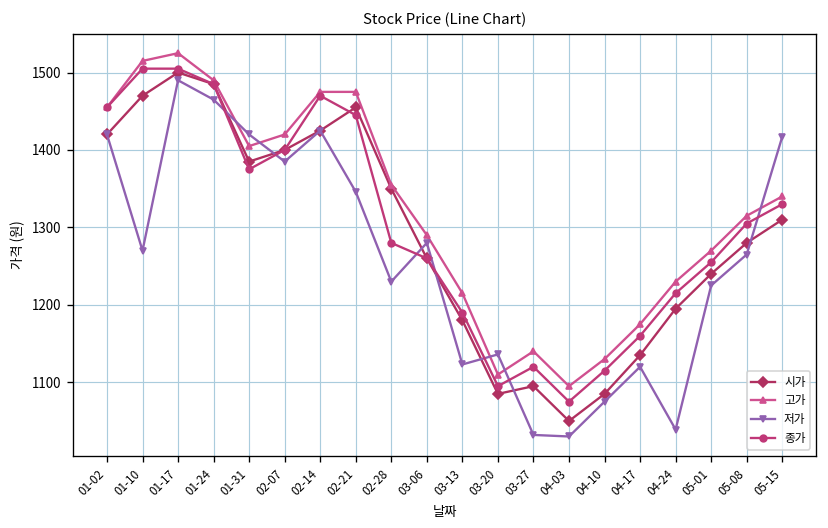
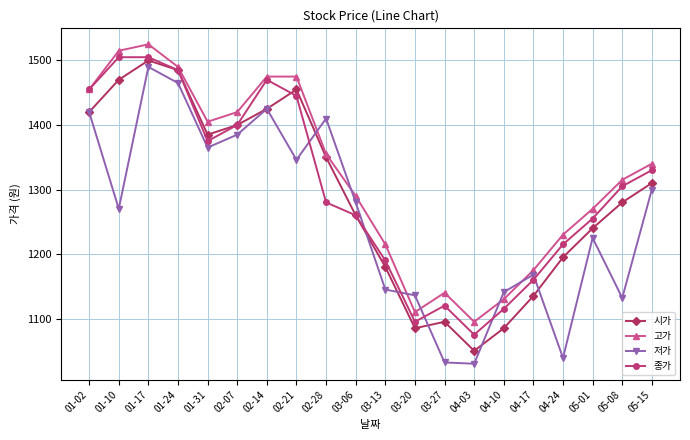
  {
    "저가": {
      "01-10": 1270,
      "01-17": 1490,
      "01-24": 1470,
-     "01-31": 1420,
+     "01-31": 1370,
      "02-07": 1390,
      "02-21": 1350,
-     "02-28": 1230,
+     "02-28": 1410,
      "03-06": 1280,
-     "03-13": 1120,
+     "03-13": 1150,
      "03-20": 1140,
      "03-27": 1030,
      "04-03": 1030,
-     "04-10": 1080,
-     "04-17": 1120,
+     "04-10": 1140,
+     "04-17": 1170,
      "04-24": 1040,
      "05-01": 1230,
-     "05-08": 1270,
-     "05-15": 1420
+     "05-08": 1130,
+     "05-15": 1300
    }
  }
